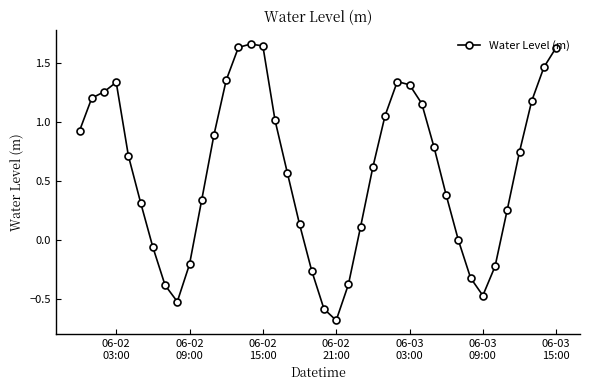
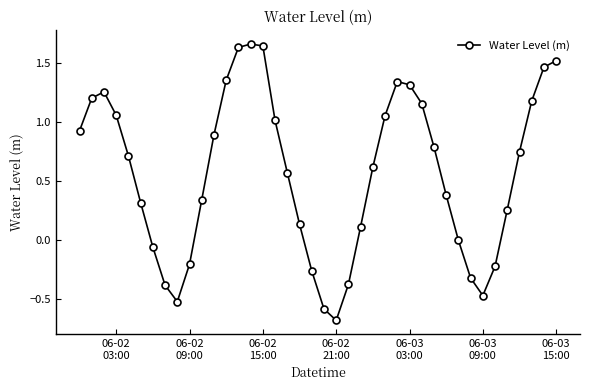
  {
-   "06-02 03:00": 1.33,
+   "06-02 03:00": 1.06,
    "06-02 09:00": -0.20,
    "06-02 15:00": 1.64,
    "06-02 21:00": -0.68,
    "06-03 03:00": 1.31,
    "06-03 09:00": -0.47,
-   "06-03 15:00": 1.63
+   "06-03 15:00": 1.52
  }
